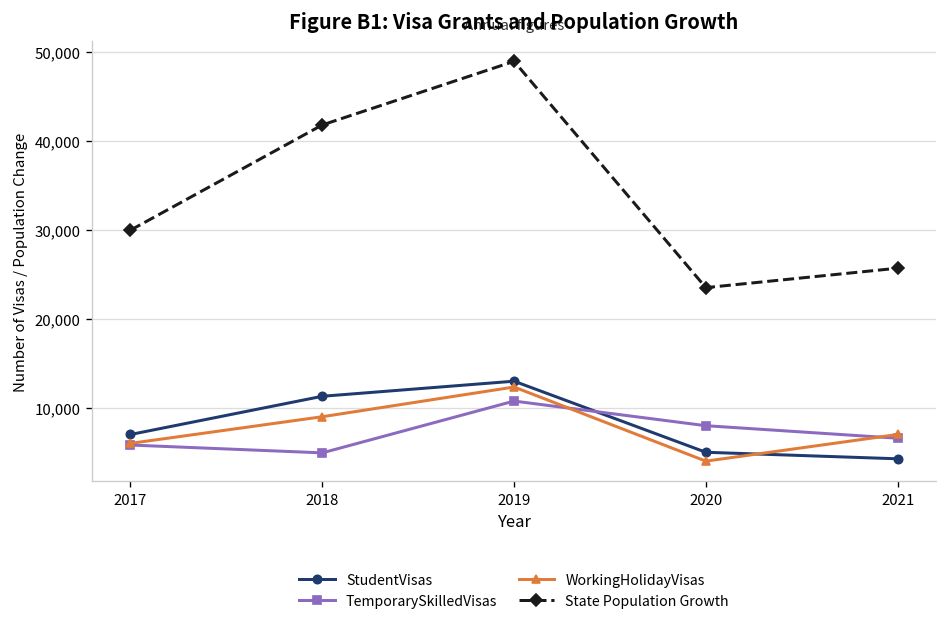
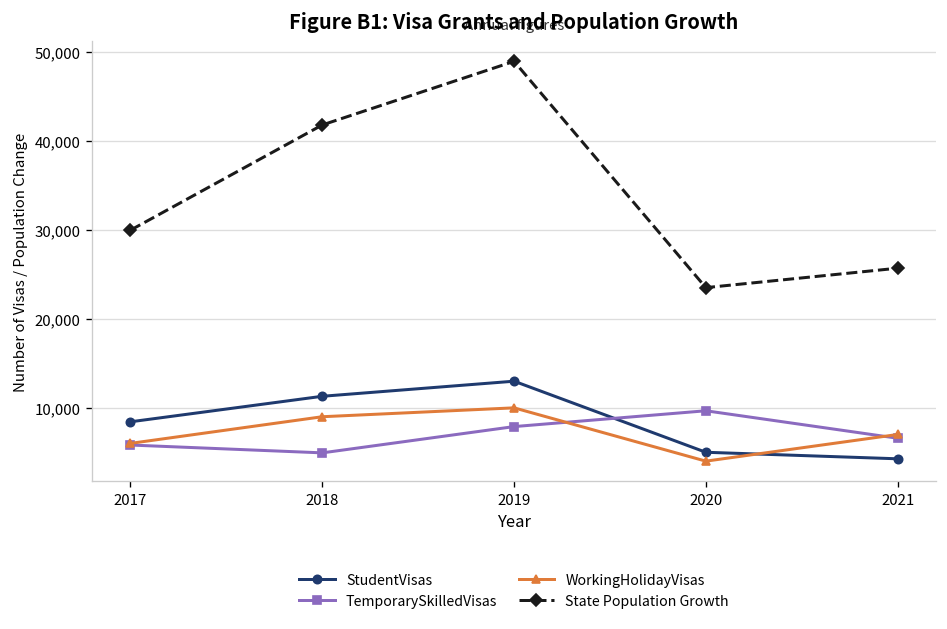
  {
    "StudentVisas": {
-     "2017": "7,000",
+     "2017": "8,000",
      "2018": "11,000",
      "2019": "13,000",
      "2020": "5,000",
      "2021": "4,000"
    },
    "TemporarySkilledVisas": {
      "2018": "5,000",
-     "2019": "11,000",
-     "2020": "8,000",
+     "2019": "8,000",
+     "2020": "10,000",
      "2021": "7,000"
    },
    "WorkingHolidayVisas": {
      "2018": "9,000",
-     "2019": "12,000",
+     "2019": "10,000",
      "2020": "4,000",
      "2021": "7,000"
    },
    "State Population Growth": {
      "2017": "30,000",
      "2018": "42,000",
      "2019": "49,000",
      "2020": "24,000",
      "2021": "26,000"
    }
  }
